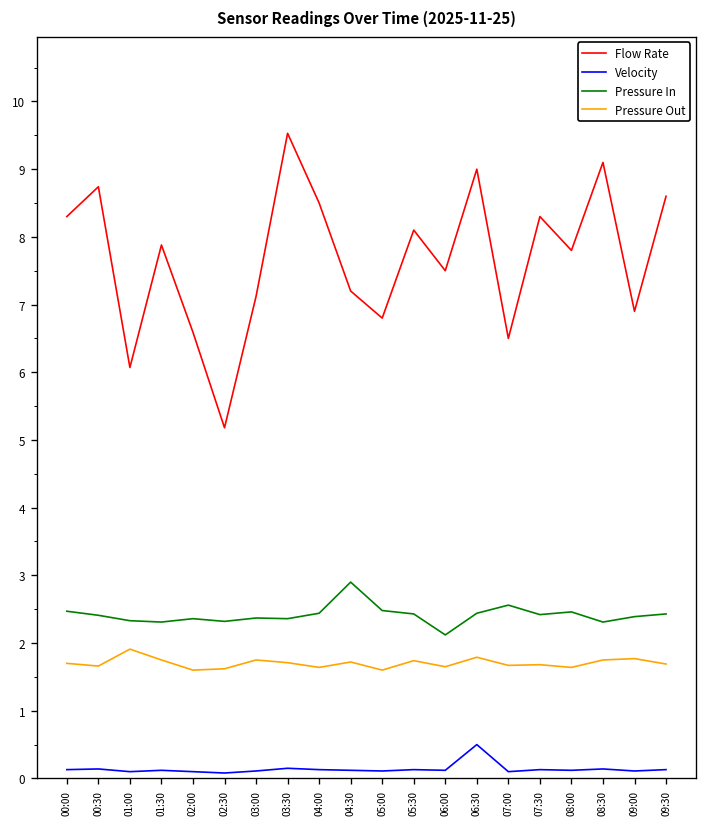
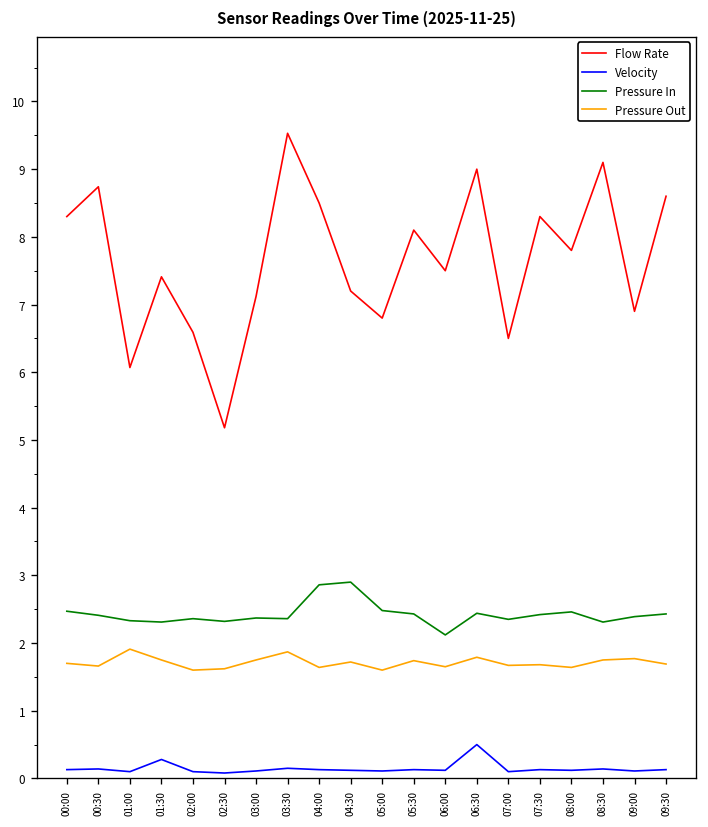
  {
    "Flow Rate": {
      "00:00": 8.3,
      "00:30": 8.7,
      "01:00": 6.1,
-     "01:30": 7.9,
+     "01:30": 7.4,
      "02:00": 6.6,
      "02:30": 5.2,
      "03:00": 7.1,
      "03:30": 9.5,
      "04:00": 8.5,
      "04:30": 7.2,
      "05:00": 6.8,
      "05:30": 8.1,
      "06:00": 7.5,
      "06:30": 9.0,
      "07:00": 6.5,
      "07:30": 8.3,
      "08:00": 7.8,
      "08:30": 9.1,
      "09:00": 6.9,
      "09:30": 8.6
    },
    "Velocity": {
      "00:00": 0.1,
      "00:30": 0.1,
      "01:00": 0.1,
-     "01:30": 0.1,
+     "01:30": 0.3,
      "02:00": 0.1,
      "02:30": 0.1,
      "03:00": 0.1,
      "03:30": 0.2,
      "04:00": 0.1,
      "04:30": 0.1,
      "05:00": 0.1,
      "05:30": 0.1,
      "06:00": 0.1,
      "06:30": 0.5,
      "07:00": 0.1,
      "07:30": 0.1,
      "08:00": 0.1,
      "08:30": 0.1,
      "09:00": 0.1,
      "09:30": 0.1
    },
    "Pressure In": {
      "00:00": 2.5,
      "00:30": 2.4,
      "01:00": 2.3,
      "01:30": 2.3,
      "02:00": 2.4,
      "02:30": 2.3,
      "03:00": 2.4,
      "03:30": 2.4,
-     "04:00": 2.4,
+     "04:00": 2.9,
      "04:30": 2.9,
      "05:00": 2.5,
      "05:30": 2.4,
      "06:00": 2.1,
      "06:30": 2.4,
-     "07:00": 2.6,
+     "07:00": 2.4,
      "07:30": 2.4,
      "08:00": 2.5,
      "08:30": 2.3,
      "09:00": 2.4,
      "09:30": 2.4
    },
    "Pressure Out": {
      "00:00": 1.7,
      "00:30": 1.7,
      "01:00": 1.9,
      "01:30": 1.8,
      "02:00": 1.6,
      "02:30": 1.6,
      "03:00": 1.8,
-     "03:30": 1.7,
+     "03:30": 1.9,
      "04:00": 1.6,
      "04:30": 1.7,
      "05:00": 1.6,
      "05:30": 1.7,
      "06:00": 1.7,
      "06:30": 1.8,
      "07:00": 1.7,
      "07:30": 1.7,
      "08:00": 1.6,
      "08:30": 1.8,
      "09:00": 1.8,
      "09:30": 1.7
    }
  }
